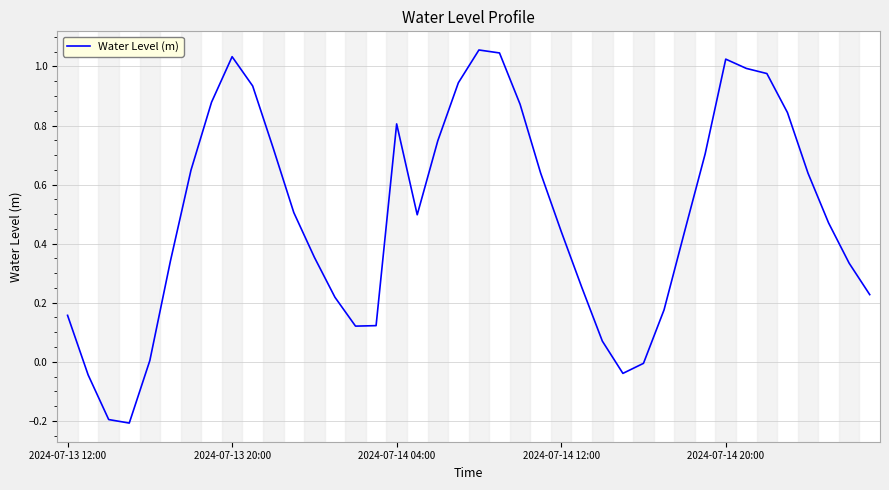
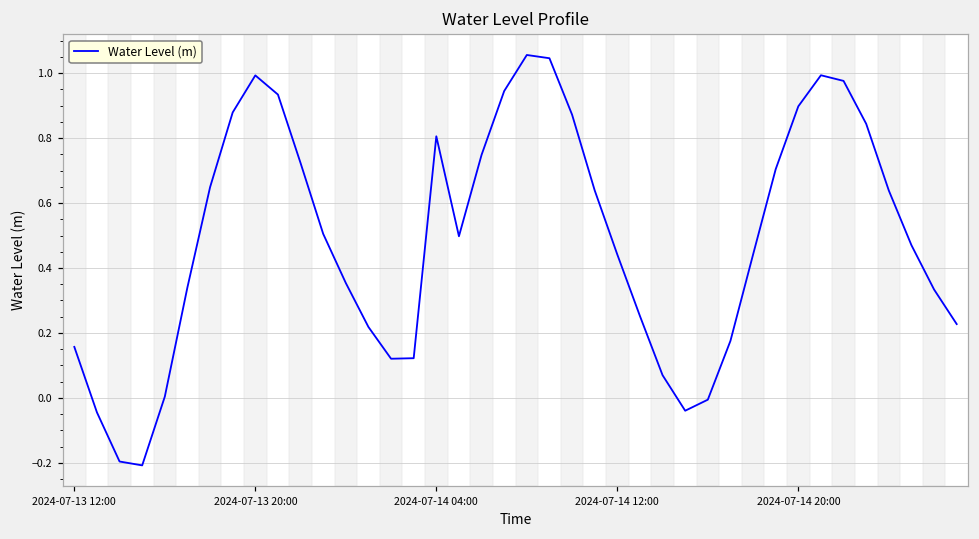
  {
    "2024-07-13 12:00": 0.16,
-   "2024-07-13 20:00": 1.03,
+   "2024-07-13 20:00": 0.99,
    "2024-07-14 04:00": 0.81,
    "2024-07-14 12:00": 0.44,
-   "2024-07-14 20:00": 1.02
+   "2024-07-14 20:00": 0.90
  }
